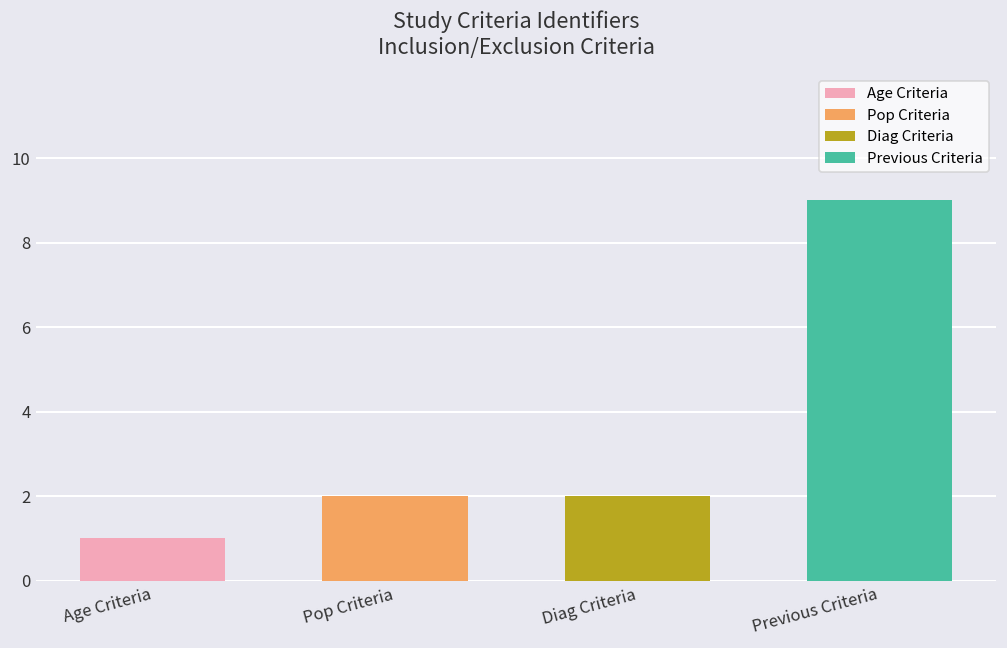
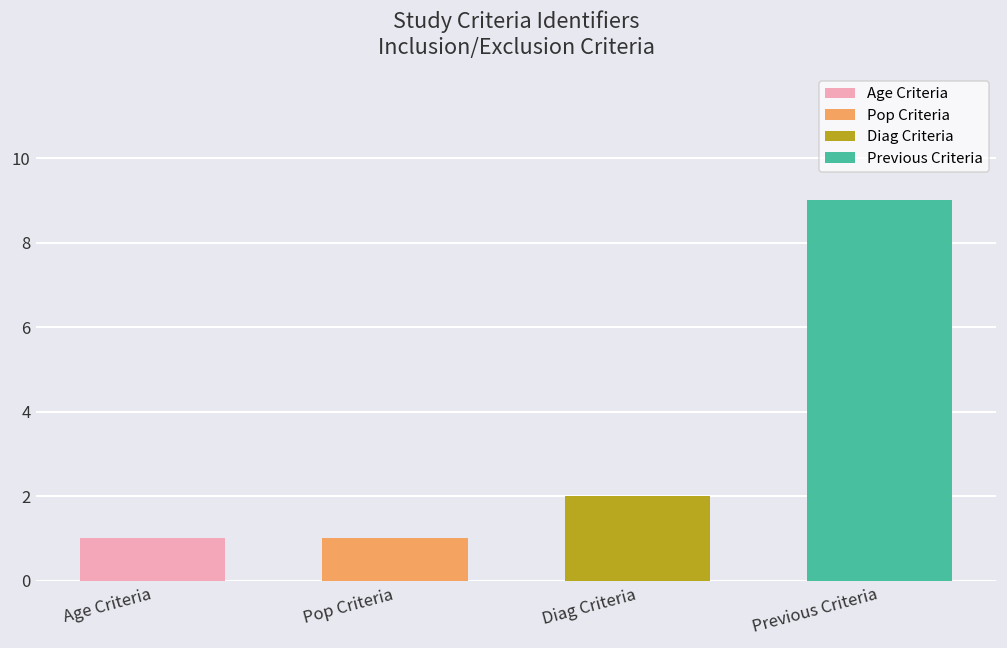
  {
    "Age Criteria": 1,
-   "Pop Criteria": 2,
+   "Pop Criteria": 1,
    "Diag Criteria": 2,
    "Previous Criteria": 9
  }
